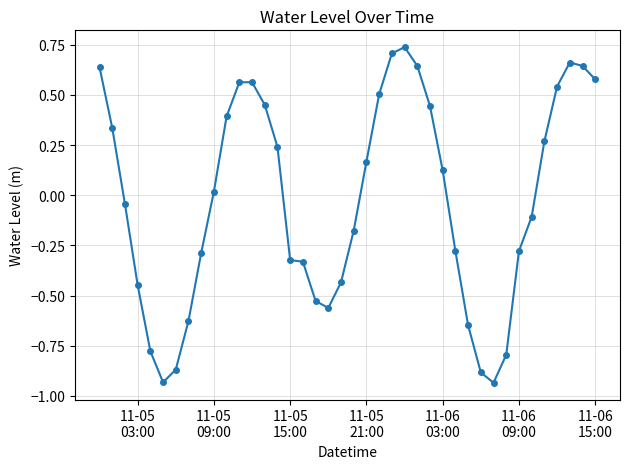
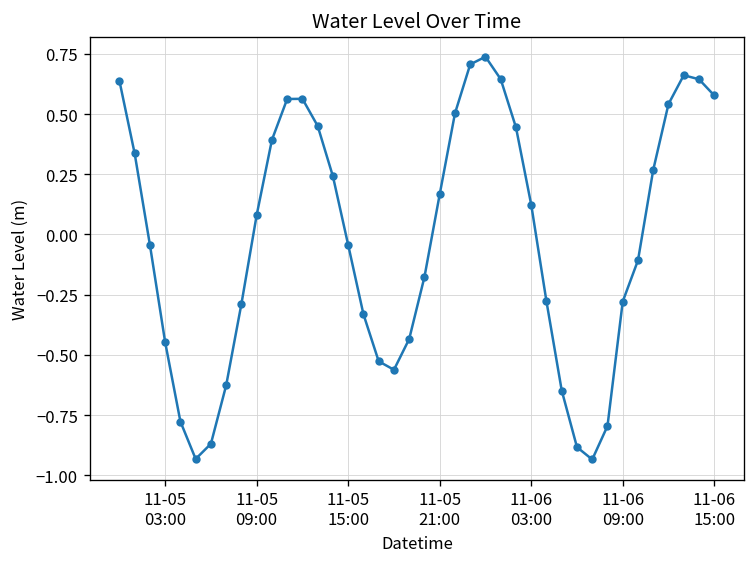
  {
    "11-05 03:00": -0.45,
-   "11-05 09:00": 0.02,
-   "11-05 15:00": -0.32,
+   "11-05 09:00": 0.08,
+   "11-05 15:00": -0.04,
    "11-05 21:00": 0.17,
    "11-06 03:00": 0.12,
    "11-06 09:00": -0.28,
    "11-06 15:00": 0.58
  }
